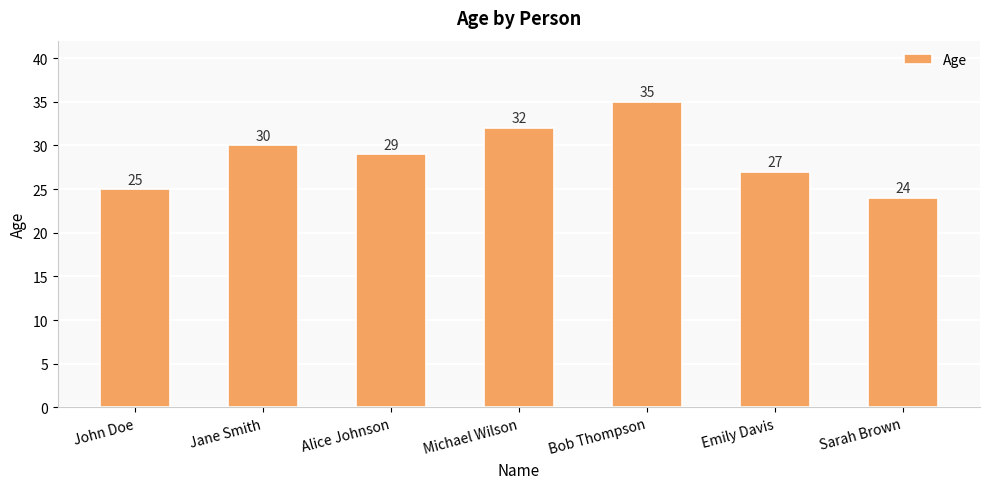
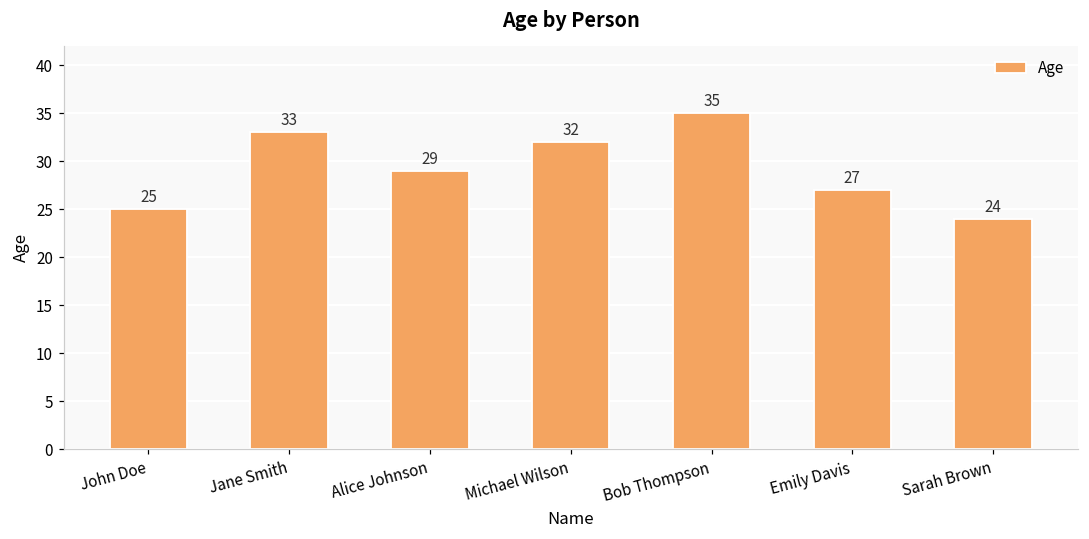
  {
    "John Doe": 25,
-   "Jane Smith": 30,
+   "Jane Smith": 33,
    "Alice Johnson": 29,
    "Michael Wilson": 32,
    "Bob Thompson": 35,
    "Emily Davis": 27,
    "Sarah Brown": 24
  }
